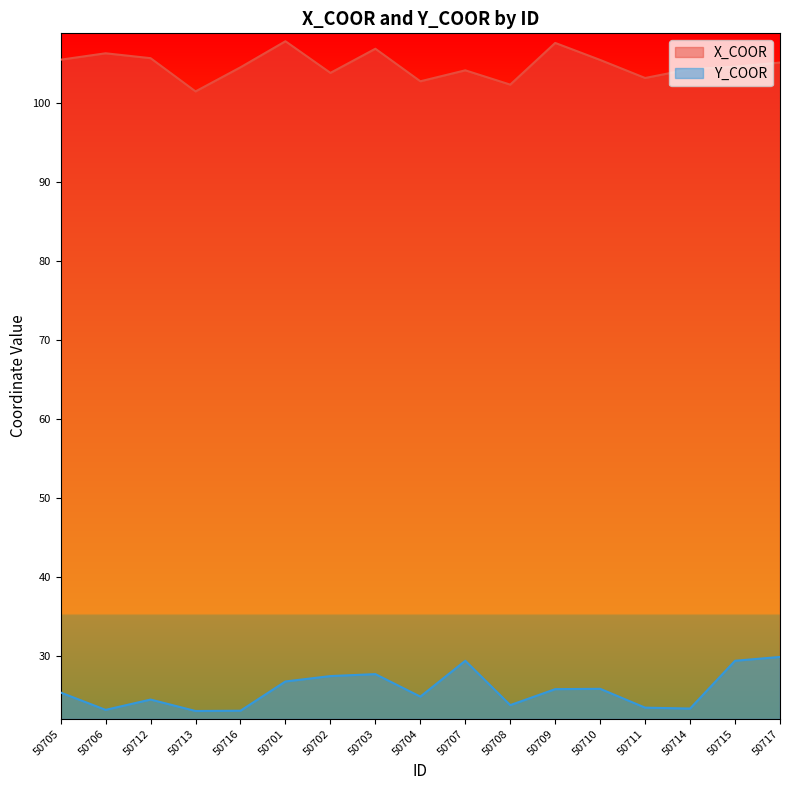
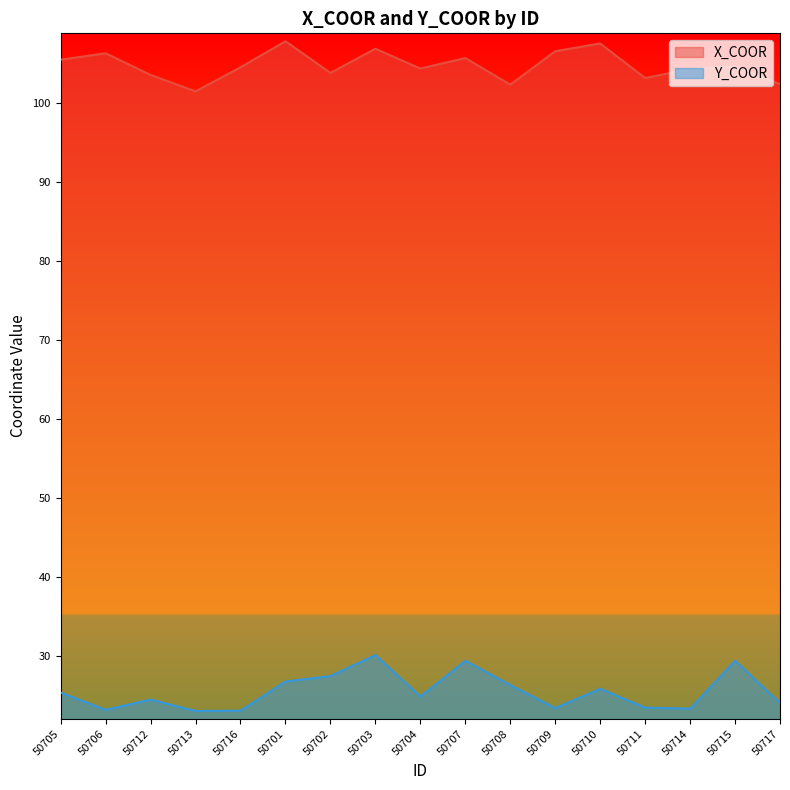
  {
    "X_COOR": {
      "50705": 105,
      "50706": 106,
-     "50712": 106,
+     "50712": 103,
      "50713": 101,
      "50716": 104,
      "50701": 108,
      "50702": 104,
      "50703": 107,
-     "50704": 103,
-     "50707": 104,
+     "50704": 104,
+     "50707": 106,
      "50708": 102,
-     "50709": 108,
-     "50710": 105,
+     "50709": 106,
+     "50710": 107,
      "50711": 103,
-     "50717": 105
+     "50717": 102
    },
    "Y_COOR": {
      "50705": 25,
      "50706": 23,
      "50712": 25,
      "50713": 23,
      "50716": 23,
      "50701": 27,
      "50702": 27,
-     "50703": 28,
+     "50703": 30,
      "50704": 25,
      "50707": 29,
-     "50708": 24,
-     "50709": 26,
+     "50708": 26,
+     "50709": 23,
      "50710": 26,
      "50711": 23,
      "50714": 23,
      "50715": 29,
-     "50717": 30
+     "50717": 24
    }
  }
